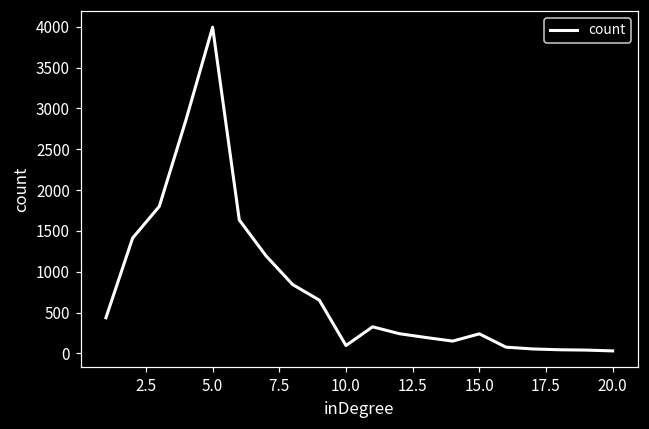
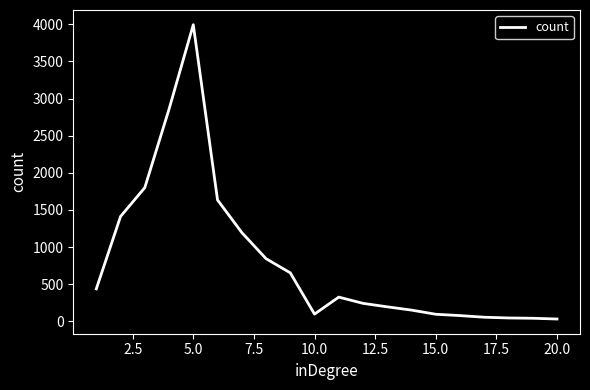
  {
    "5.0": 4000,
    "10.0": 100,
-   "15.0": 200,
+   "15.0": 100,
    "20.0": 0
  }
